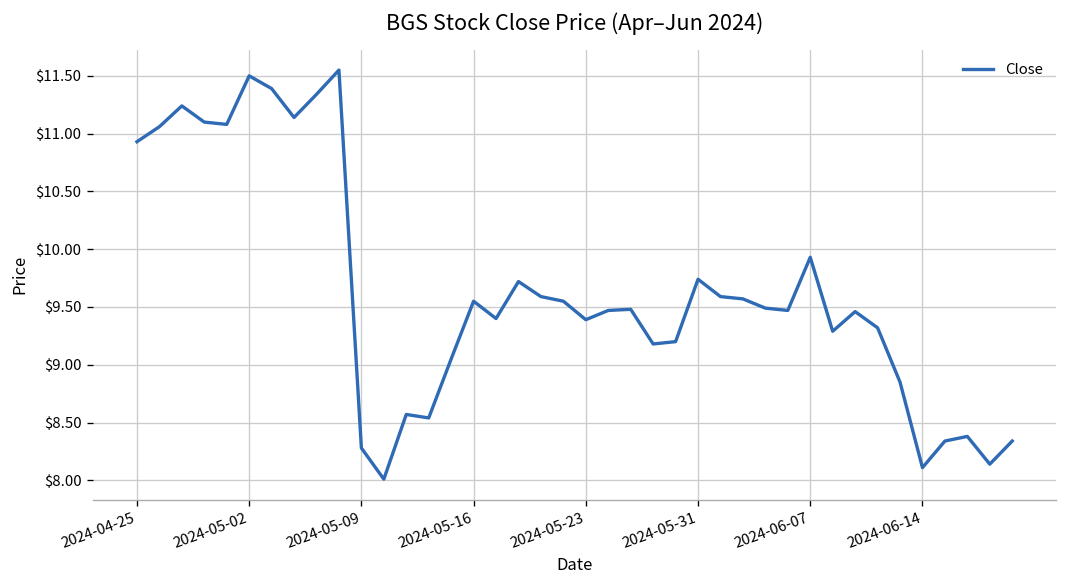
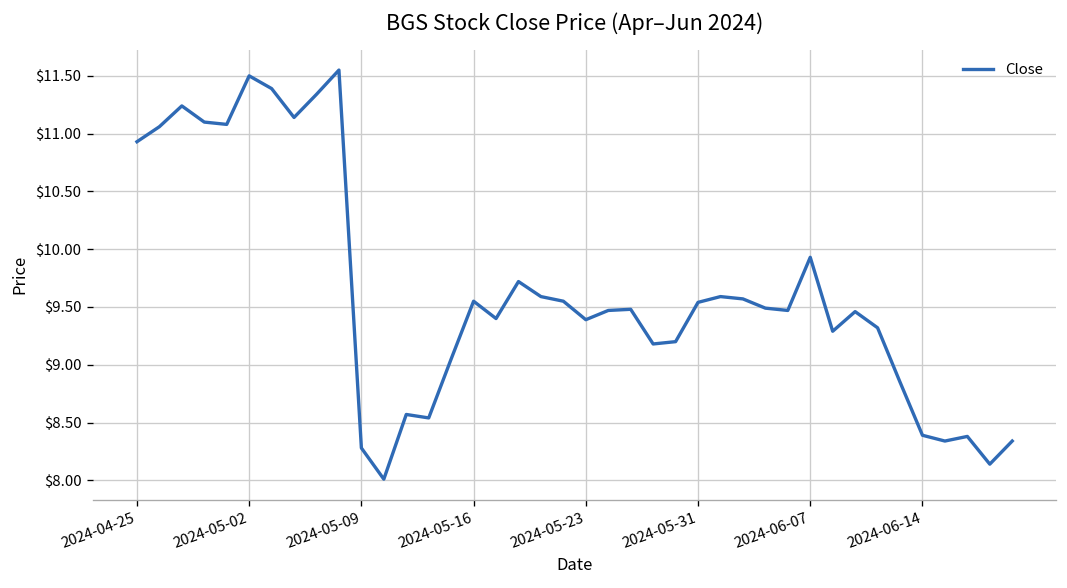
  {
    "2024-04-25": "$10.9",
    "2024-05-02": "$11.5",
    "2024-05-09": "$8.3",
    "2024-05-16": "$9.6",
    "2024-05-23": "$9.4",
-   "2024-05-31": "$9.7",
+   "2024-05-31": "$9.5",
    "2024-06-07": "$9.9",
-   "2024-06-14": "$8.1"
+   "2024-06-14": "$8.4"
  }
